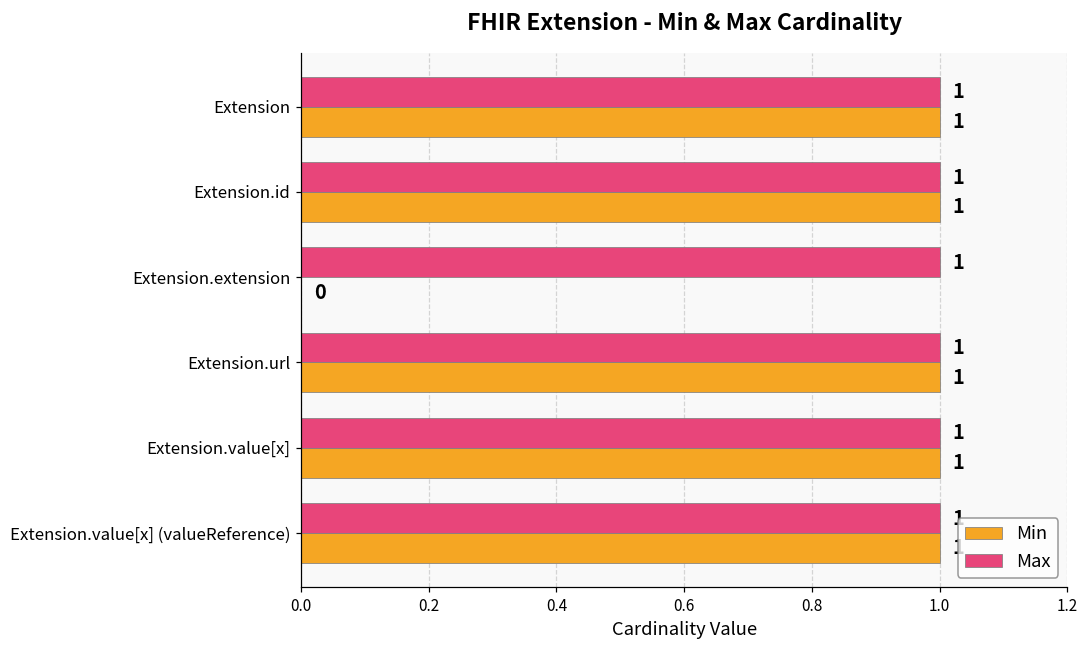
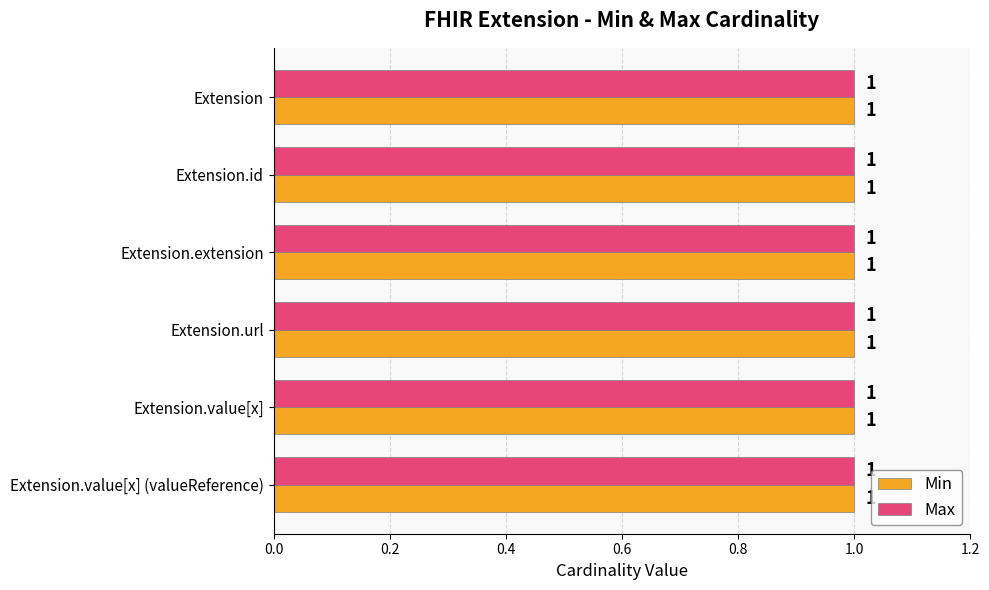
  {
    "Min": {
      "Extension": 1,
      "Extension.id": 1,
-     "Extension.extension": 0,
+     "Extension.extension": 1,
      "Extension.url": 1,
      "Extension.value[x]": 1
    },
    "Max": {
      "Extension": 1,
      "Extension.id": 1,
      "Extension.extension": 1,
      "Extension.url": 1,
      "Extension.value[x]": 1
    }
  }
